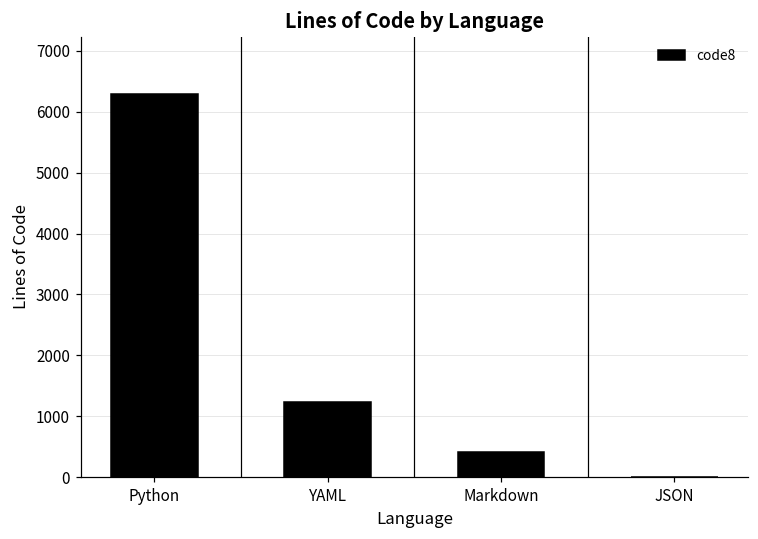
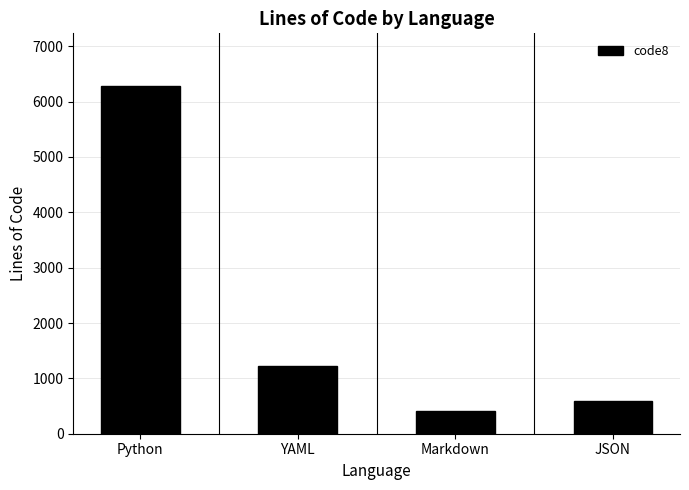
  {
    "Python": 6300,
    "YAML": 1200,
    "Markdown": 400,
-   "JSON": 0
+   "JSON": 600
  }
